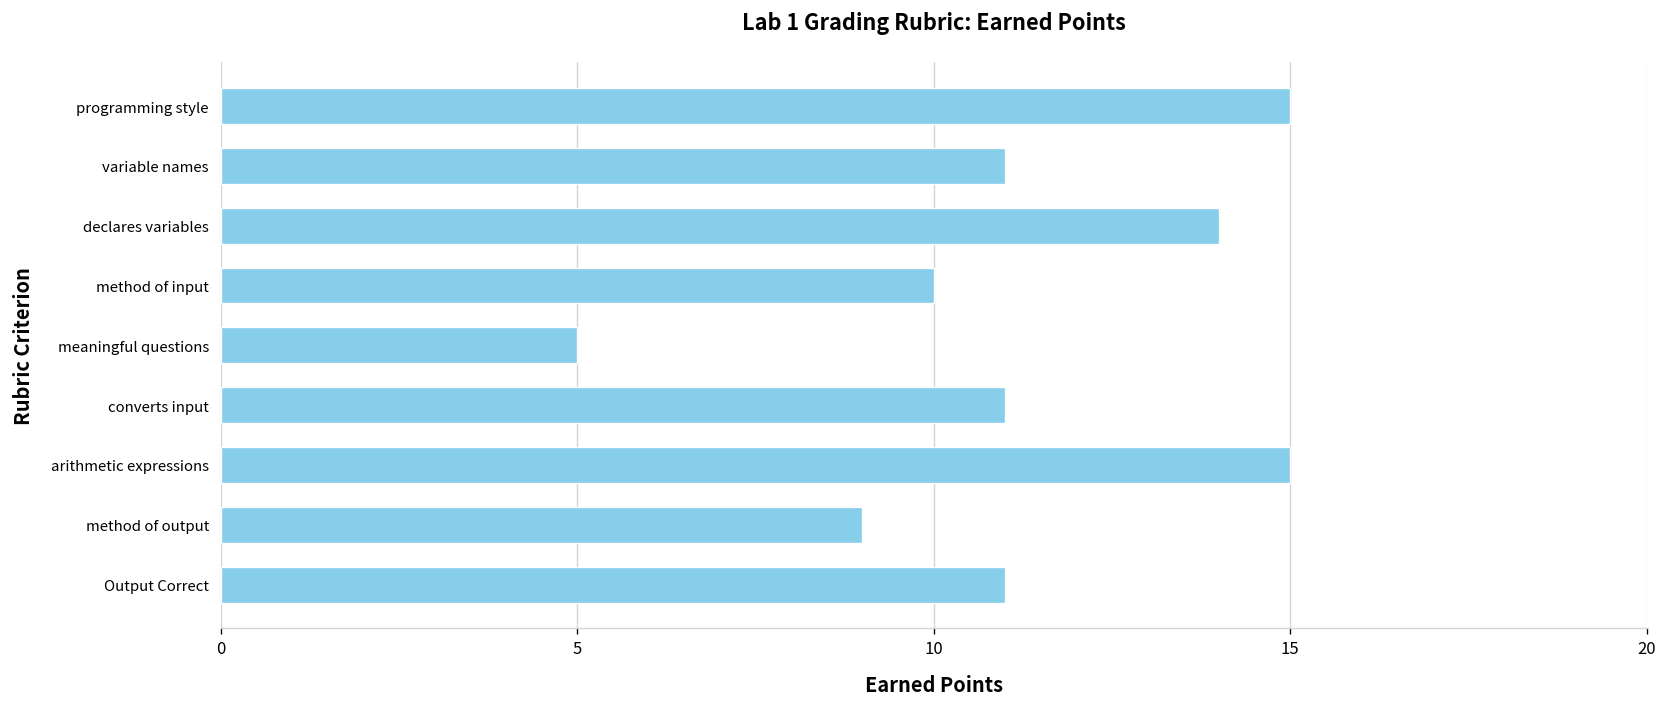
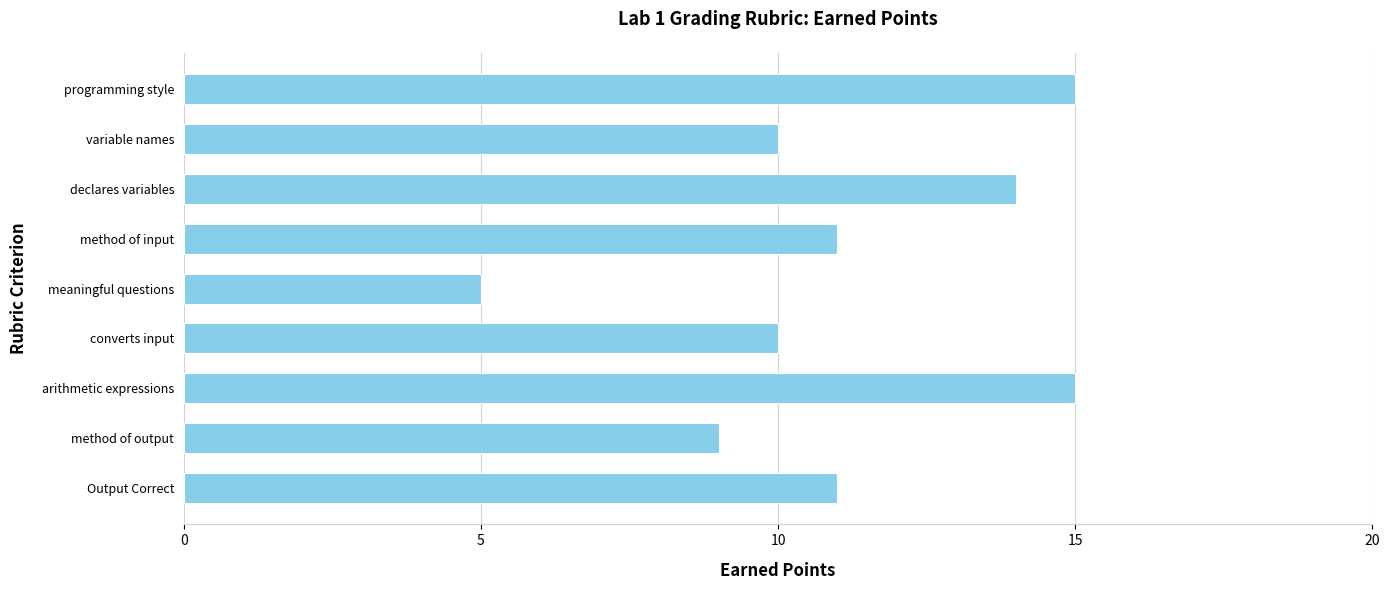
  {
    "programming style": 15,
-   "variable names": 11,
+   "variable names": 10,
    "declares variables": 14,
-   "method of input": 10,
+   "method of input": 11,
    "meaningful questions": 5,
-   "converts input": 11,
+   "converts input": 10,
    "arithmetic expressions": 15,
    "method of output": 9,
    "Output Correct": 11
  }
